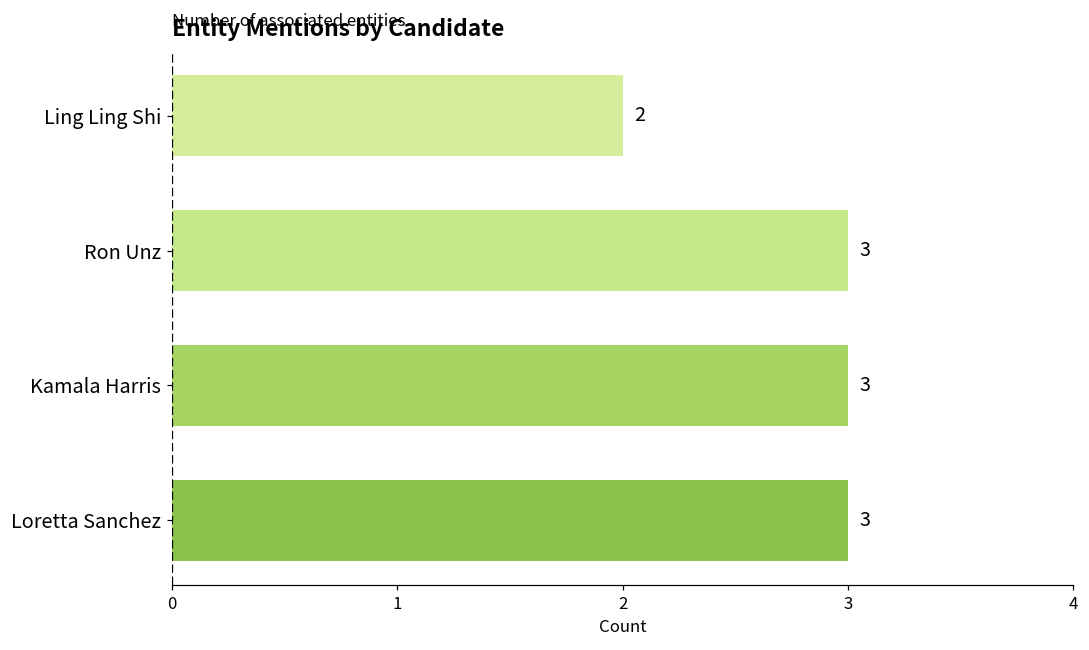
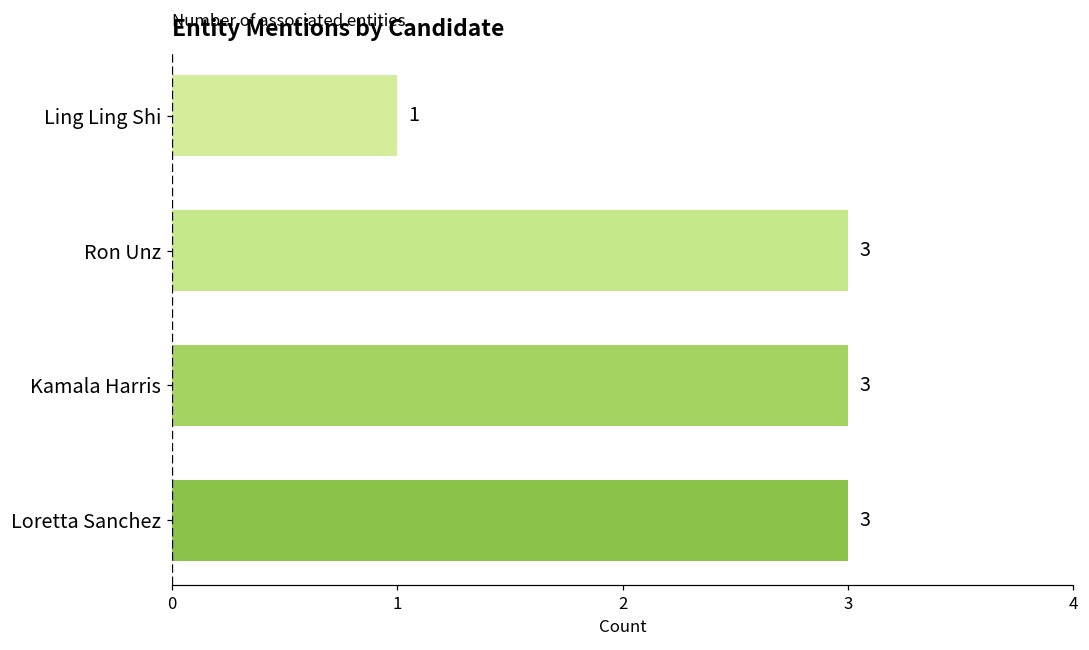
  {
-   "Ling Ling Shi": 2,
+   "Ling Ling Shi": 1,
    "Ron Unz": 3,
    "Kamala Harris": 3,
    "Loretta Sanchez": 3
  }
